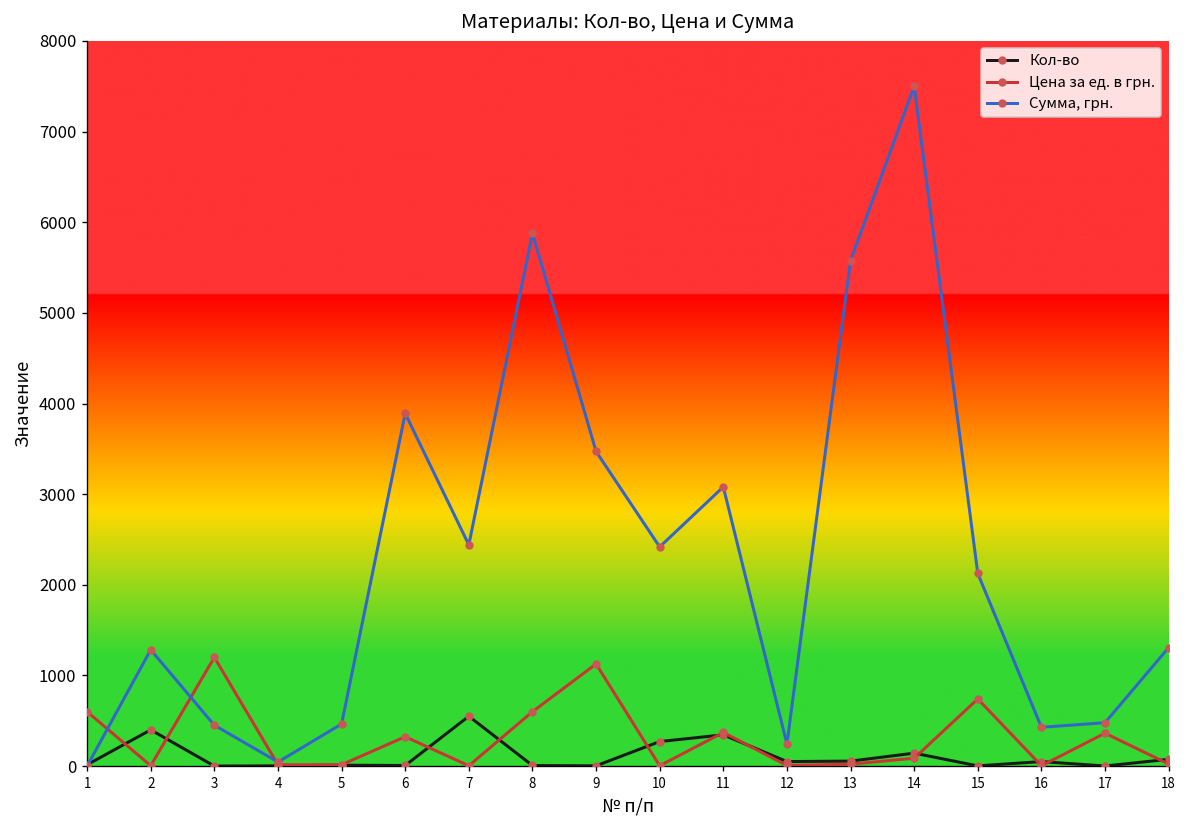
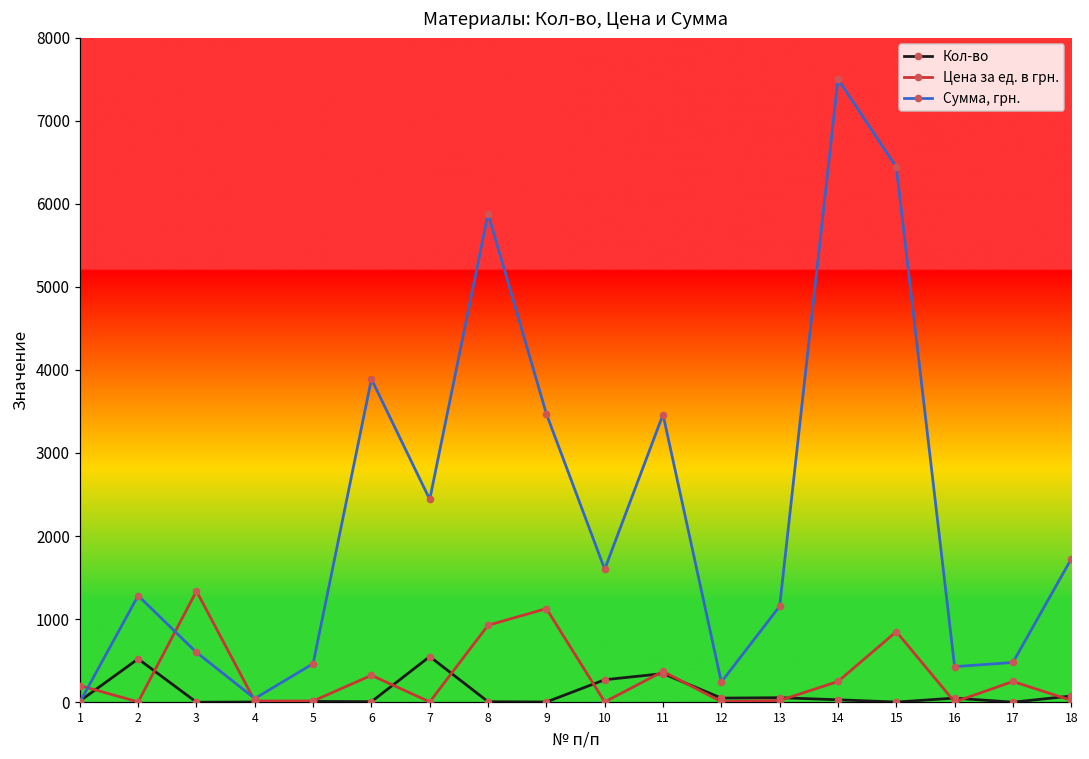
  {
    "Кол-во": {
-     "2": 400,
+     "2": 500,
      "3": 0,
      "6": 0,
      "7": 600,
      "8": 0,
      "9": 0,
      "10": 300,
      "12": 100,
-     "14": 100,
+     "14": 0,
      "15": 0,
      "16": 100,
      "17": 0,
      "18": 100
    },
    "Цена за ед. в грн.": {
-     "1": 600,
+     "1": 200,
      "2": 0,
-     "3": 1200,
+     "3": 1300,
      "6": 300,
      "7": 0,
-     "8": 600,
+     "8": 900,
      "9": 1100,
      "10": 0,
      "12": 0,
-     "14": 100,
-     "15": 700,
+     "14": 300,
+     "15": 900,
      "16": 0,
-     "17": 400,
+     "17": 300,
      "18": 0
    },
    "Сумма, грн.": {
      "2": 1300,
-     "3": 500,
+     "3": 600,
      "5": 500,
      "6": 3900,
      "7": 2400,
      "8": 5900,
      "9": 3500,
-     "10": 2400,
-     "11": 3100,
+     "10": 1600,
+     "11": 3500,
      "12": 200,
-     "13": 5600,
+     "13": 1200,
      "14": 7500,
-     "15": 2100,
+     "15": 6400,
      "16": 400,
      "17": 500,
-     "18": 1300
+     "18": 1700
    }
  }
